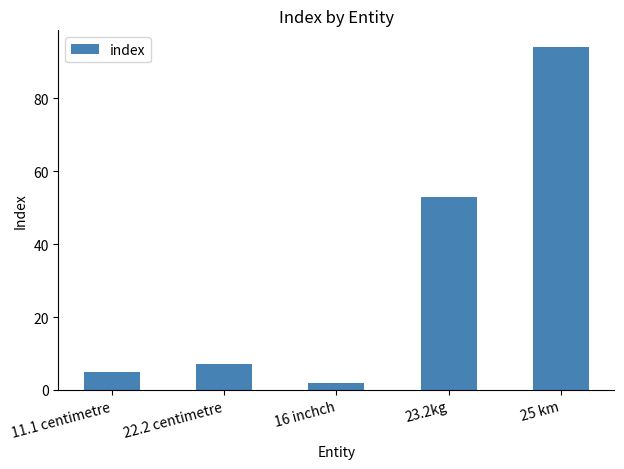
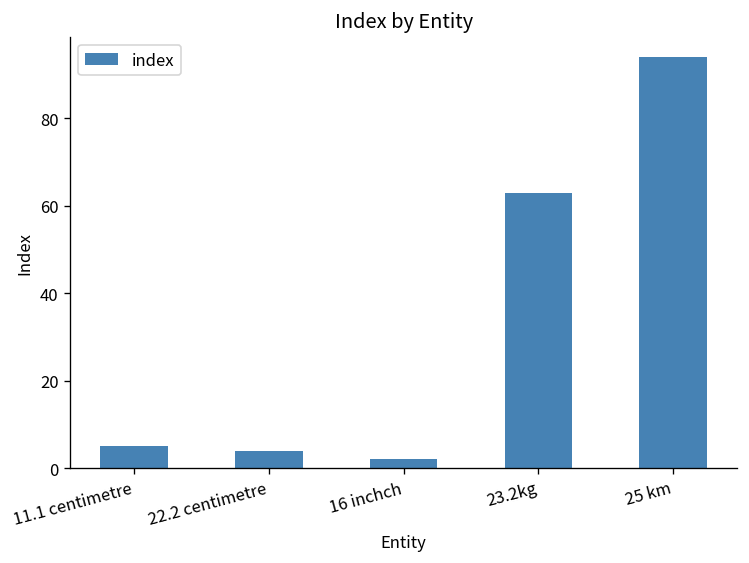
  {
    "11.1 centimetre": 5,
-   "22.2 centimetre": 7,
+   "22.2 centimetre": 4,
    "16 inchch": 2,
-   "23.2kg": 53,
+   "23.2kg": 63,
    "25 km": 94
  }
